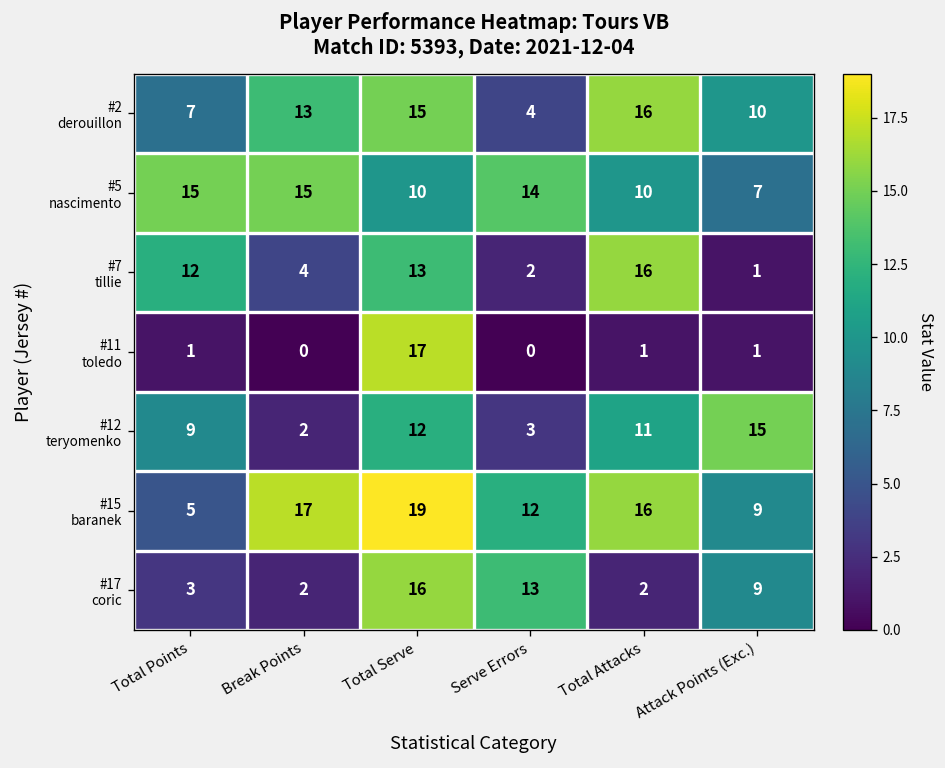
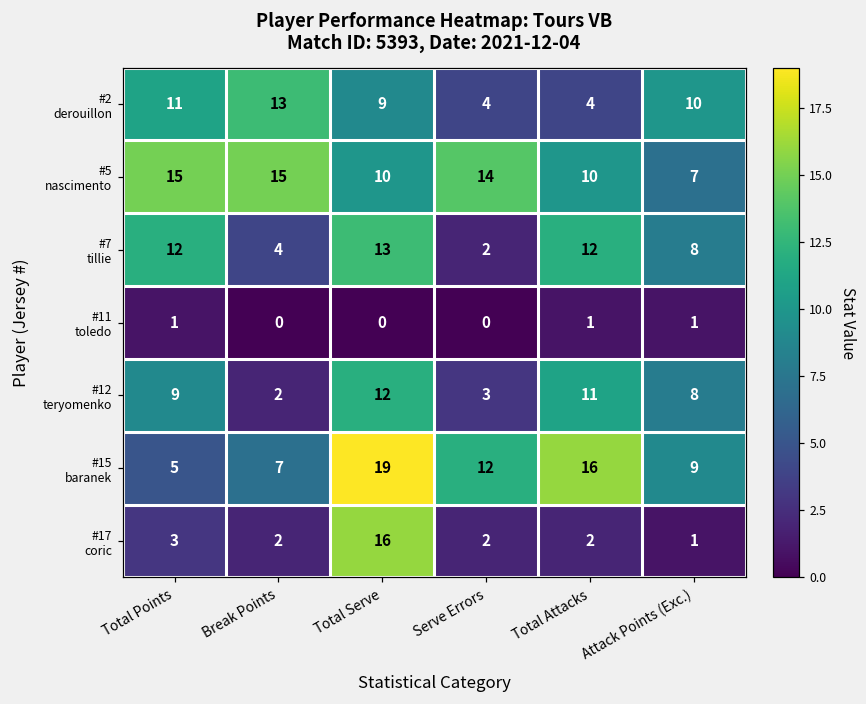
  {
    "#2 derouillon": {
-     "Total Points": 7,
+     "Total Points": 11,
      "Break Points": 13,
-     "Total Serve": 15,
+     "Total Serve": 9,
      "Serve Errors": 4,
-     "Total Attacks": 16,
+     "Total Attacks": 4,
      "Attack Points (Exc.)": 10
    },
    "#5 nascimento": {
      "Total Points": 15,
      "Break Points": 15,
      "Total Serve": 10,
      "Serve Errors": 14,
      "Total Attacks": 10,
      "Attack Points (Exc.)": 7
    },
    "#7 tillie": {
      "Total Points": 12,
      "Break Points": 4,
      "Total Serve": 13,
      "Serve Errors": 2,
-     "Total Attacks": 16,
-     "Attack Points (Exc.)": 1
+     "Total Attacks": 12,
+     "Attack Points (Exc.)": 8
    },
    "#11 toledo": {
      "Total Points": 1,
      "Break Points": 0,
-     "Total Serve": 17,
+     "Total Serve": 0,
      "Serve Errors": 0,
      "Total Attacks": 1,
      "Attack Points (Exc.)": 1
    },
    "#12 teryomenko": {
      "Total Points": 9,
      "Break Points": 2,
      "Total Serve": 12,
      "Serve Errors": 3,
      "Total Attacks": 11,
-     "Attack Points (Exc.)": 15
+     "Attack Points (Exc.)": 8
    },
    "#15 baranek": {
      "Total Points": 5,
-     "Break Points": 17,
+     "Break Points": 7,
      "Total Serve": 19,
      "Serve Errors": 12,
      "Total Attacks": 16,
      "Attack Points (Exc.)": 9
    },
    "#17 coric": {
      "Total Points": 3,
      "Break Points": 2,
      "Total Serve": 16,
-     "Serve Errors": 13,
+     "Serve Errors": 2,
      "Total Attacks": 2,
-     "Attack Points (Exc.)": 9
+     "Attack Points (Exc.)": 1
    }
  }
